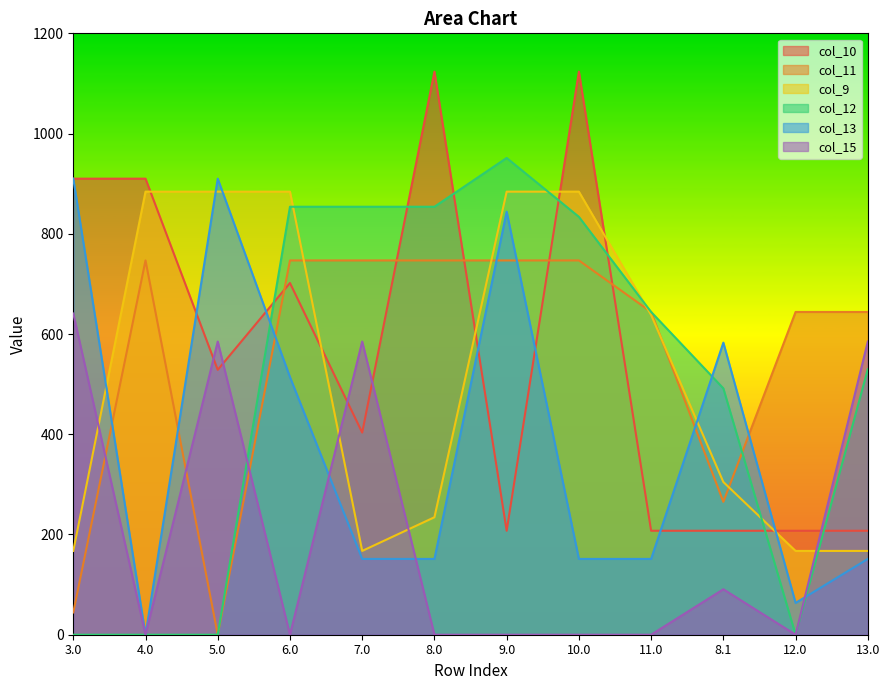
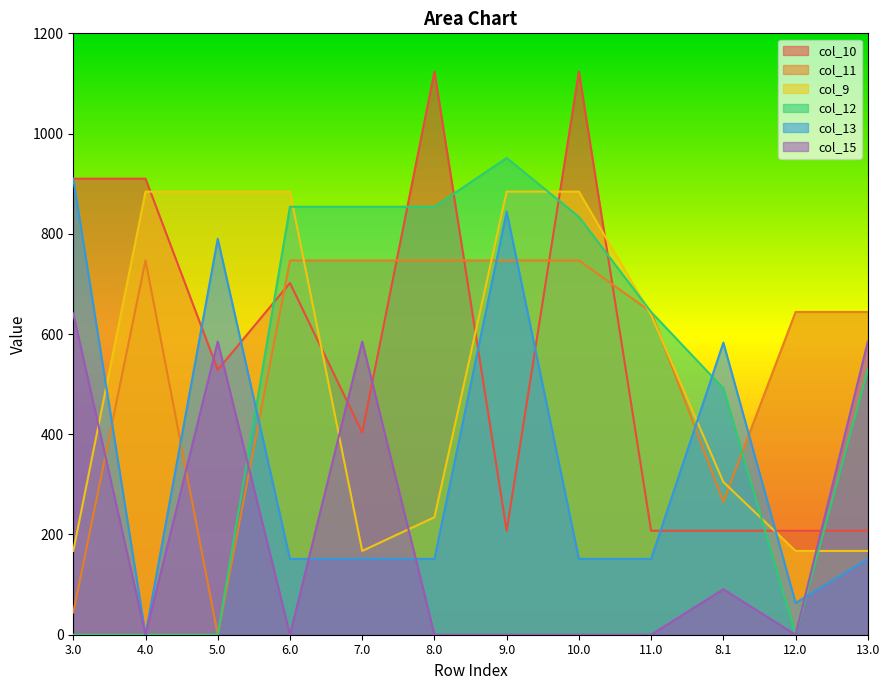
  {
    "col_9": {
      "3.0": 170,
      "4.0": 880,
      "5.0": 880,
      "6.0": 880,
      "7.0": 170,
      "8.0": 230,
      "9.0": 880,
      "10.0": 880,
      "11.0": 640,
      "8.1": 300,
      "12.0": 170,
      "13.0": 170
    },
    "col_12": {
      "3.0": 0,
      "6.0": 850,
      "7.0": 850,
      "8.0": 850,
      "9.0": 950,
      "10.0": 830,
      "8.1": 490,
      "13.0": 530
    },
    "col_13": {
-     "5.0": 910,
-     "6.0": 510,
+     "5.0": 790,
+     "6.0": 150,
      "7.0": 150,
      "8.0": 150,
      "9.0": 840,
      "10.0": 150,
      "11.0": 150,
      "8.1": 580,
      "12.0": 60,
      "13.0": 150
    },
    "col_15": {
      "3.0": 640,
      "5.0": 580,
      "6.0": 0,
      "7.0": 580,
      "8.0": 0,
      "9.0": 0,
      "10.0": 0,
      "11.0": 0,
      "8.1": 90,
      "13.0": 580
    }
  }
